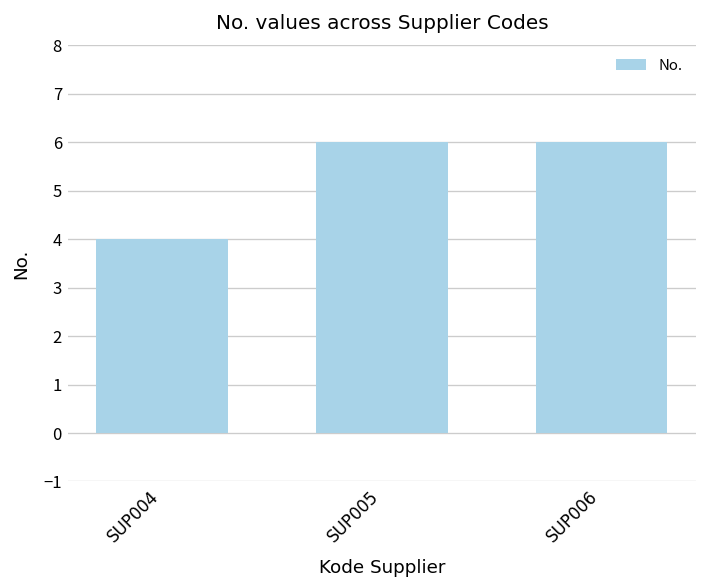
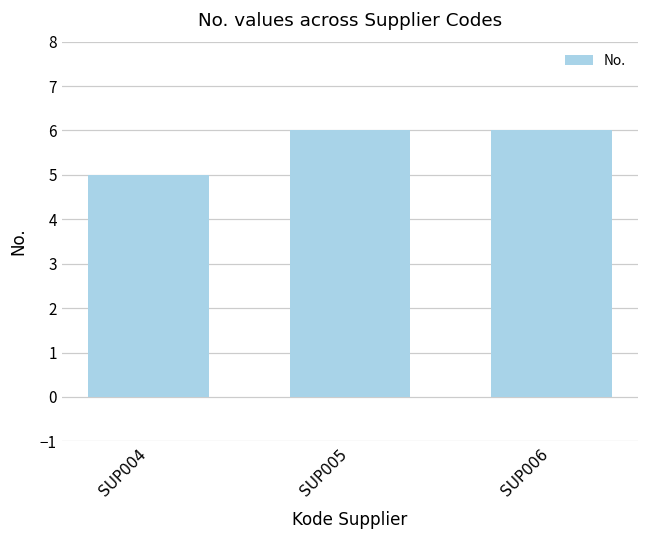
  {
-   "SUP004": 4,
+   "SUP004": 5,
    "SUP005": 6,
    "SUP006": 6
  }
